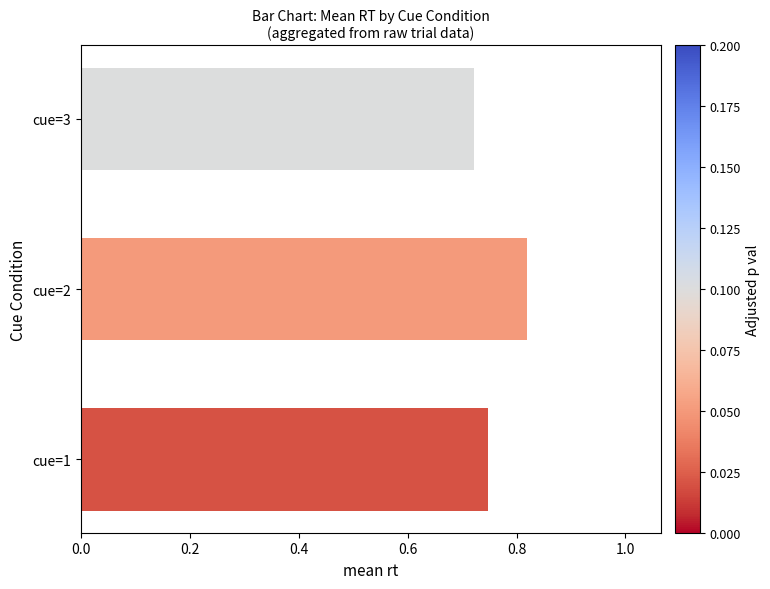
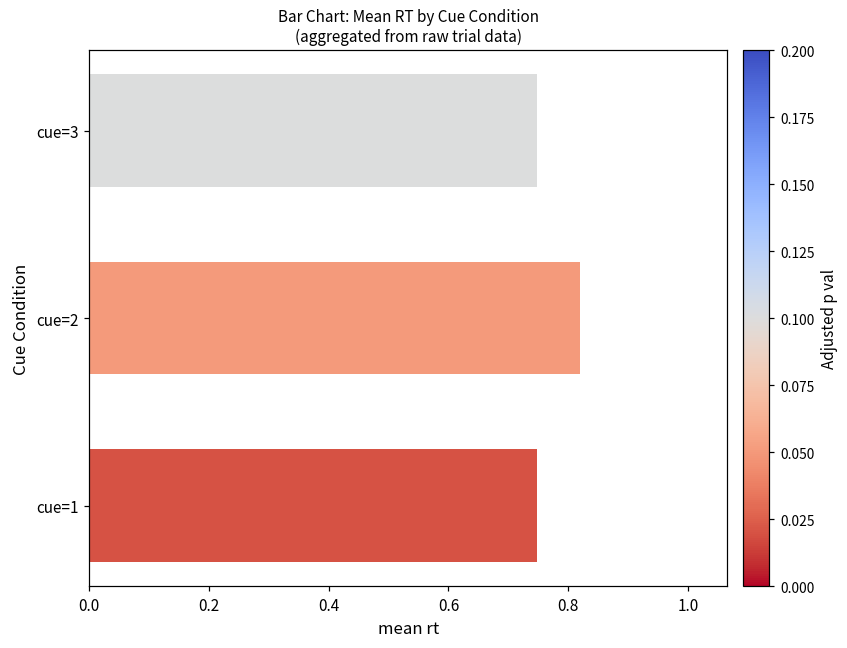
  {
-   "cue=3": 0.72,
+   "cue=3": 0.75,
    "cue=2": 0.82,
    "cue=1": 0.75
  }
